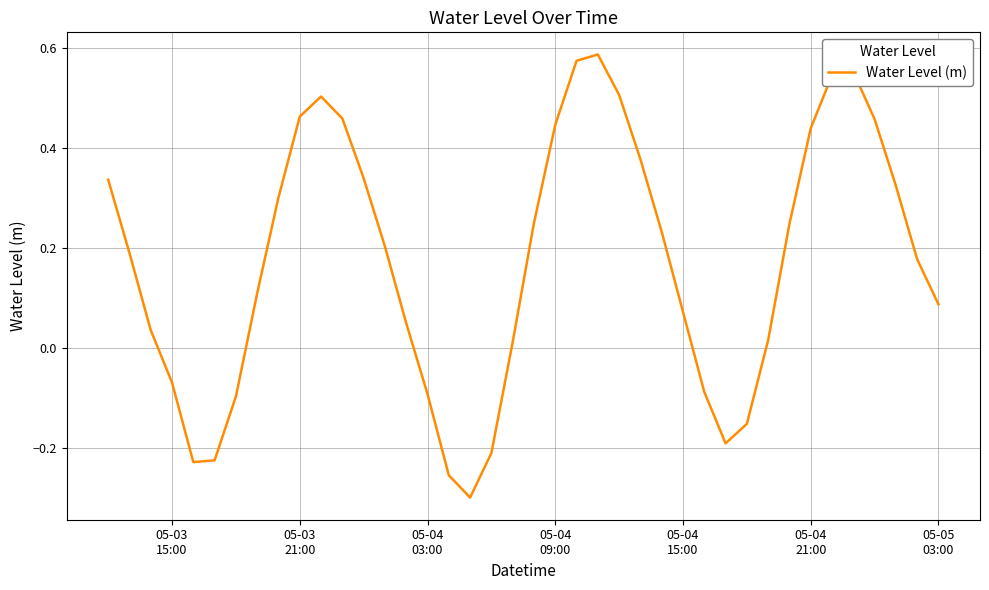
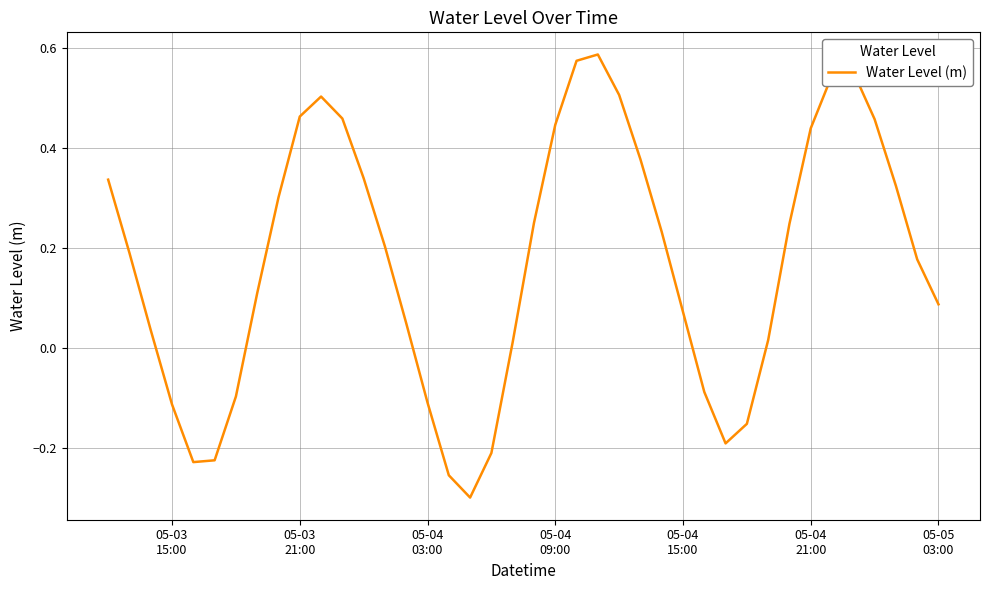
  {
-   "05-03 15:00": -0.07,
+   "05-03 15:00": -0.11,
    "05-03 21:00": 0.46,
-   "05-04 03:00": -0.09,
+   "05-04 03:00": -0.11,
    "05-04 09:00": 0.45,
    "05-04 15:00": 0.07,
    "05-04 21:00": 0.44,
    "05-05 03:00": 0.09
  }
